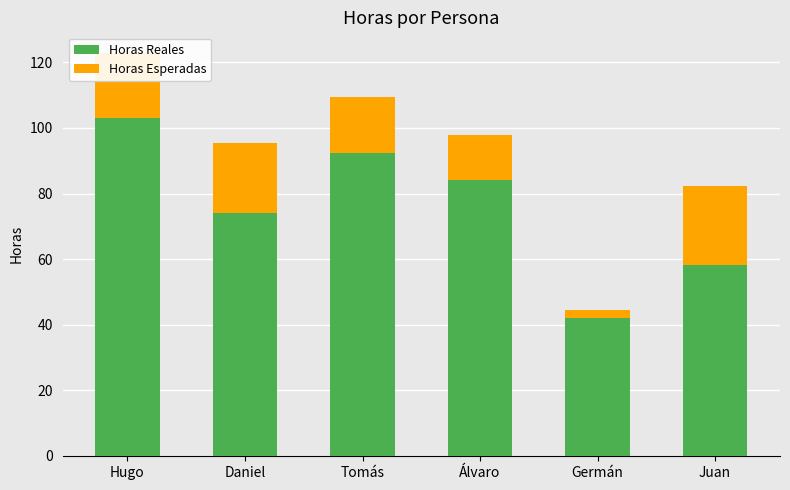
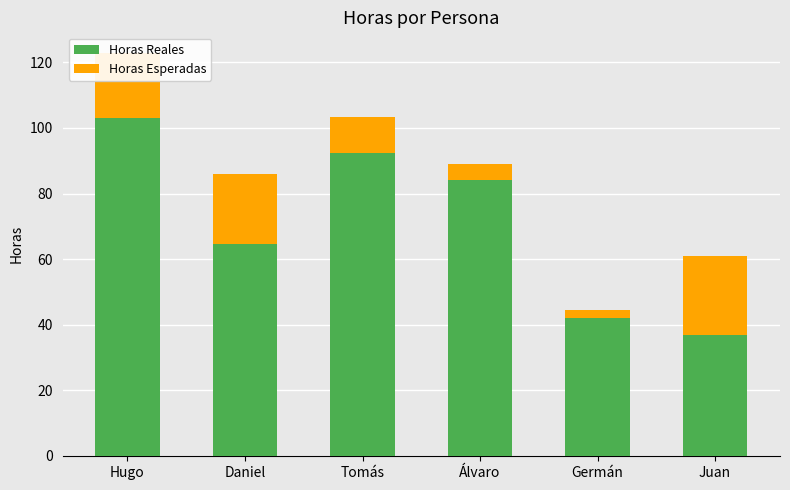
  {
    "Horas Reales": {
      "Hugo": 103,
-     "Daniel": 74,
+     "Daniel": 65,
      "Tomás": 92,
      "Álvaro": 84,
      "Germán": 42,
-     "Juan": 58
+     "Juan": 37
    },
    "Horas Esperadas": {
      "Daniel": 21,
-     "Tomás": 17,
-     "Álvaro": 14,
+     "Tomás": 11,
+     "Álvaro": 5,
      "Germán": 2,
      "Juan": 24
    }
  }
